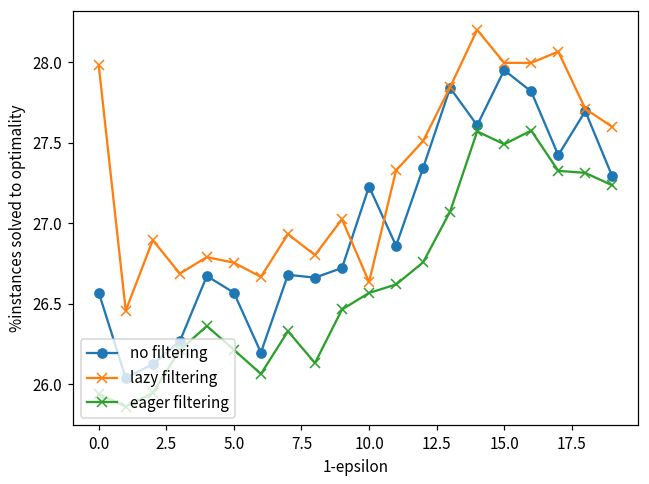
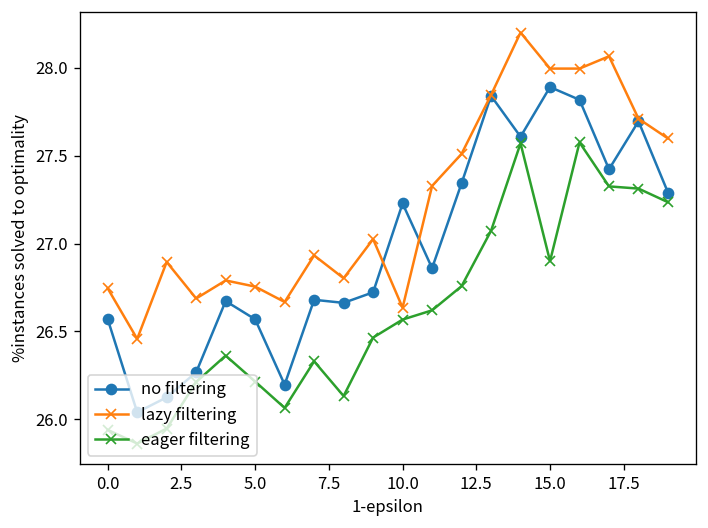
  {
    "no filtering": {
      "0.0": 26.57,
      "5.0": 26.57,
      "10.0": 27.23,
-     "15.0": 27.95
+     "15.0": 27.89
    },
    "lazy filtering": {
-     "0.0": 27.98,
+     "0.0": 26.75,
      "5.0": 26.76,
      "10.0": 26.64,
      "15.0": 28.00
    },
    "eager filtering": {
      "10.0": 26.57,
-     "15.0": 27.49
+     "15.0": 26.90
    }
  }
